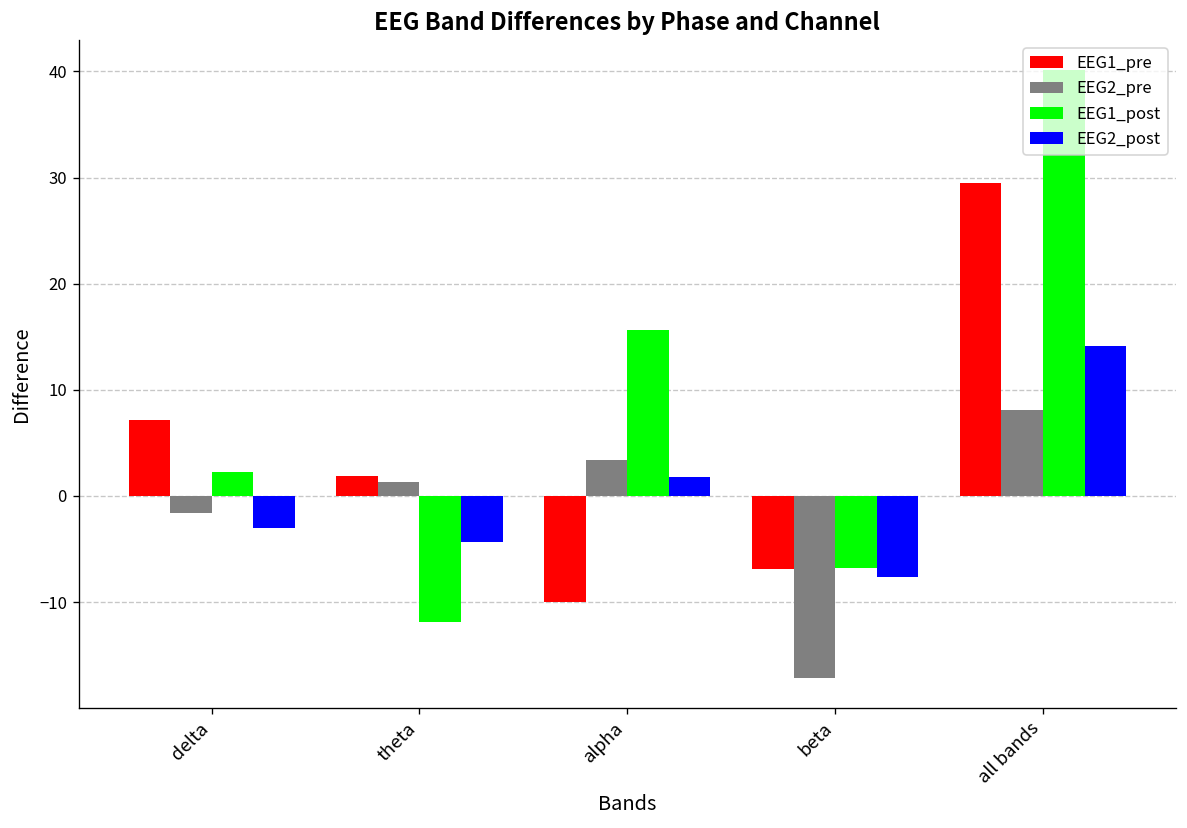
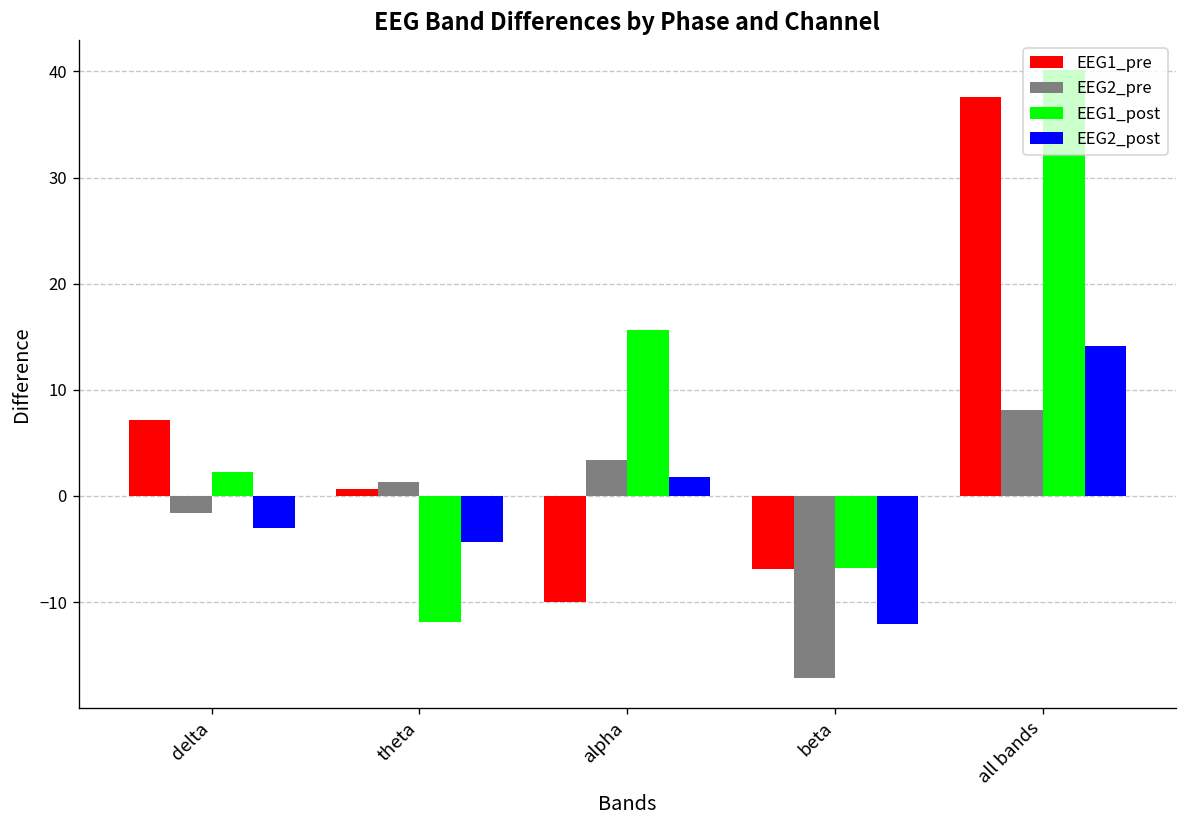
  {
    "EEG1_pre": {
      "delta": 7,
-     "theta": 2,
+     "theta": 1,
      "alpha": -10,
      "beta": -7,
-     "all bands": 30
+     "all bands": 38
    },
    "EEG2_pre": {
      "delta": -2,
      "theta": 1,
      "alpha": 3,
      "beta": -17,
      "all bands": 8
    },
    "EEG1_post": {
      "delta": 2,
      "theta": -12,
      "alpha": 16,
      "beta": -7
    },
    "EEG2_post": {
      "delta": -3,
      "theta": -4,
      "alpha": 2,
-     "beta": -8,
+     "beta": -12,
      "all bands": 14
    }
  }
